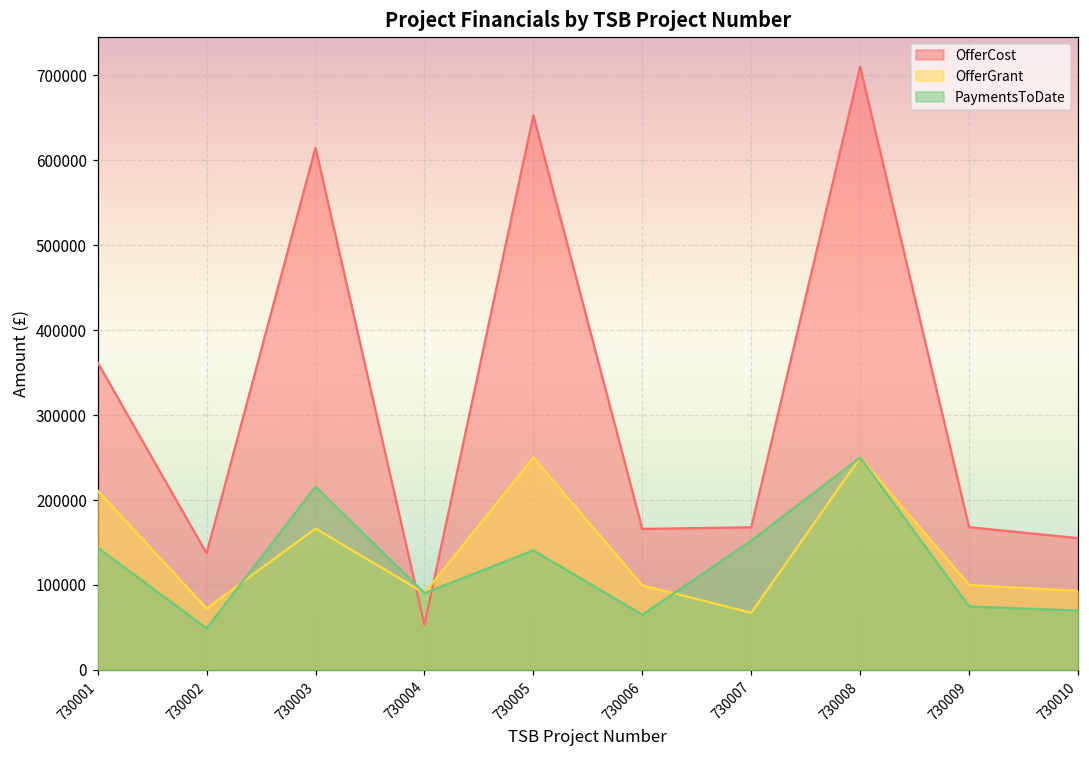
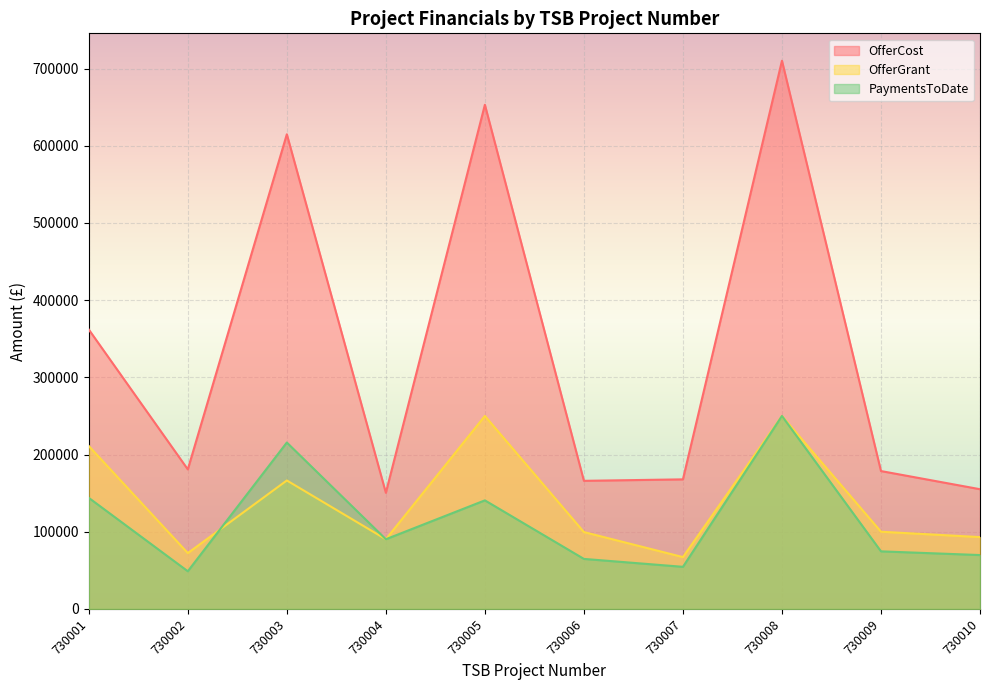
  {
    "OfferCost": {
      "730001": 360000,
-     "730002": 140000,
+     "730002": 180000,
      "730003": 610000,
-     "730004": 50000,
+     "730004": 150000,
      "730005": 650000,
      "730006": 170000,
      "730007": 170000,
      "730008": 710000,
-     "730009": 170000,
+     "730009": 180000,
      "730010": 160000
    },
    "OfferGrant": {
      "730001": 210000,
      "730002": 70000,
      "730003": 170000,
      "730005": 250000,
      "730006": 100000,
      "730007": 70000,
      "730009": 100000,
      "730010": 90000
    },
    "PaymentsToDate": {
      "730001": 140000,
      "730002": 50000,
      "730003": 220000,
      "730005": 140000,
      "730006": 60000,
-     "730007": 150000,
+     "730007": 50000,
      "730009": 70000,
      "730010": 70000
    }
  }
